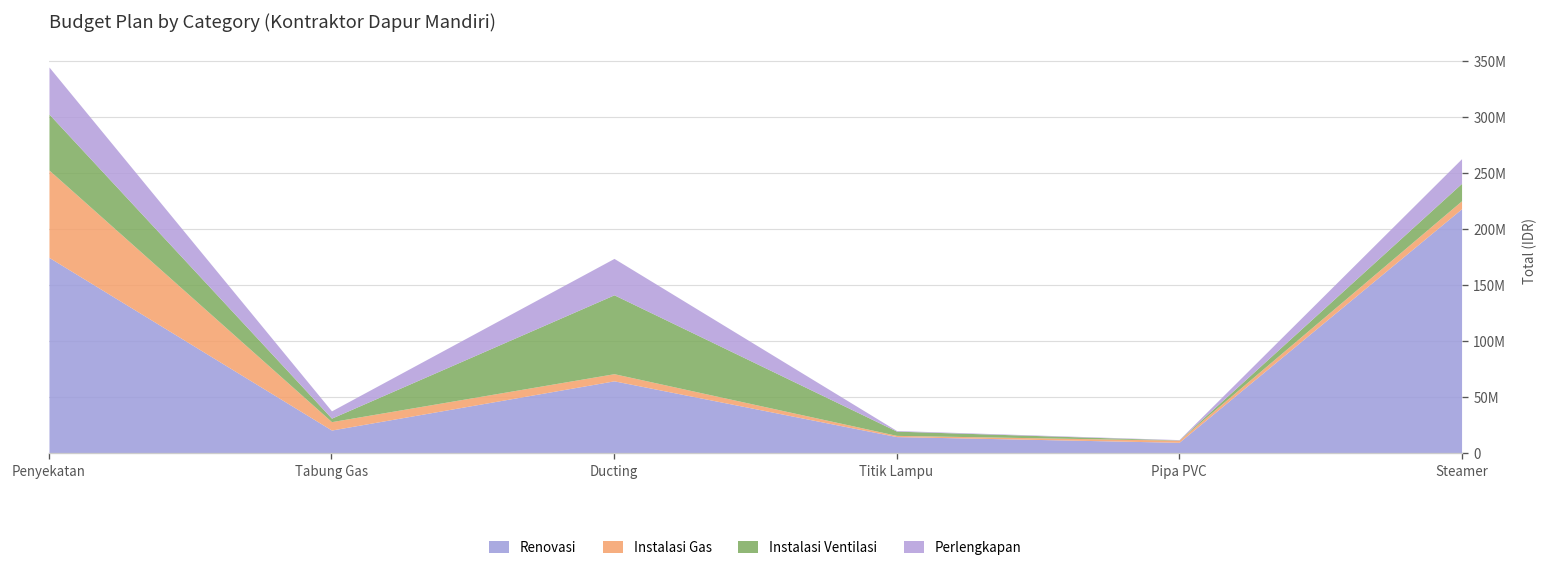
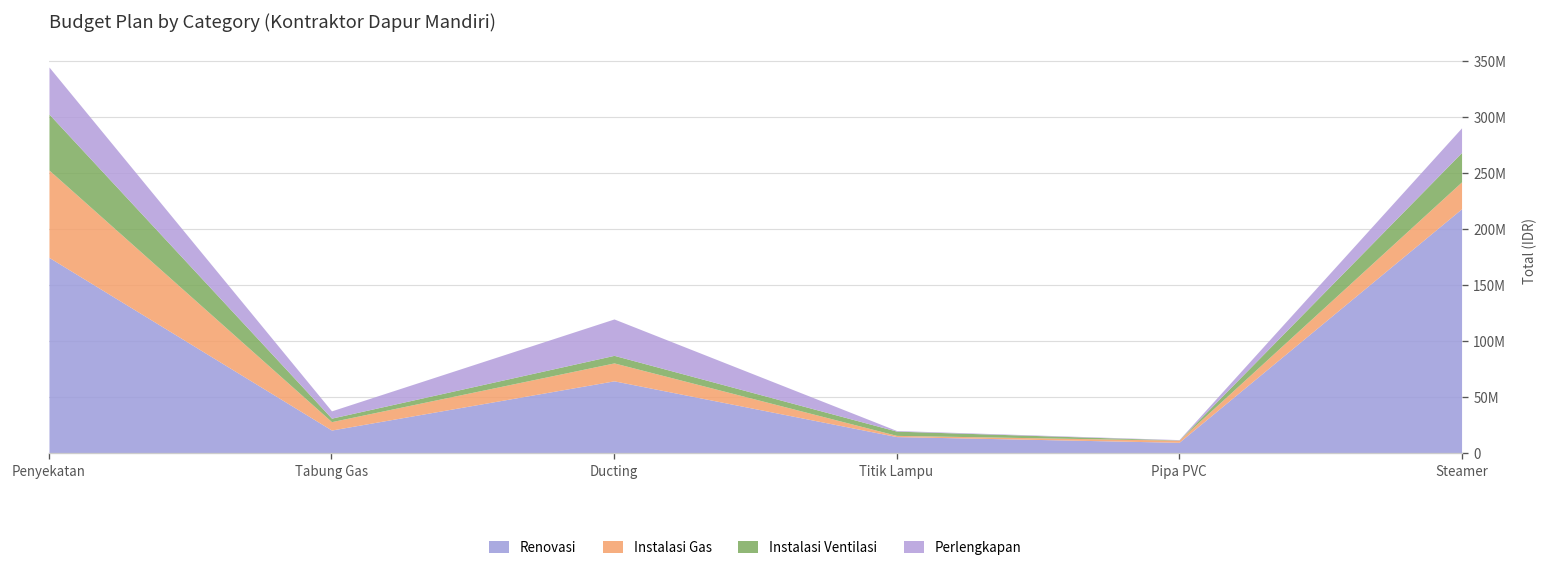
  {
    "Instalasi Gas": {
      "Penyekatan": 80000000,
      "Tabung Gas": 10000000,
-     "Ducting": 10000000,
-     "Steamer": 10000000
+     "Ducting": 20000000,
+     "Steamer": 20000000
    },
    "Instalasi Ventilasi": {
      "Penyekatan": 50000000,
      "Tabung Gas": 0,
-     "Ducting": 70000000,
-     "Steamer": 20000000
+     "Ducting": 10000000,
+     "Steamer": 30000000
    }
  }
